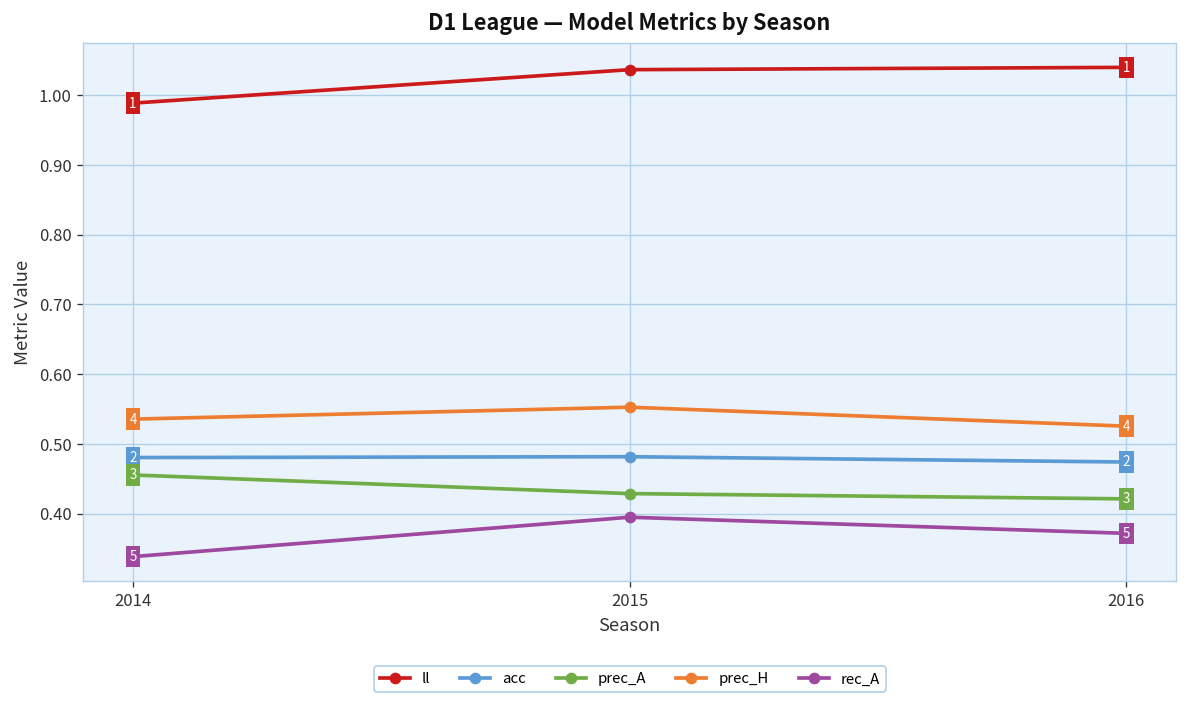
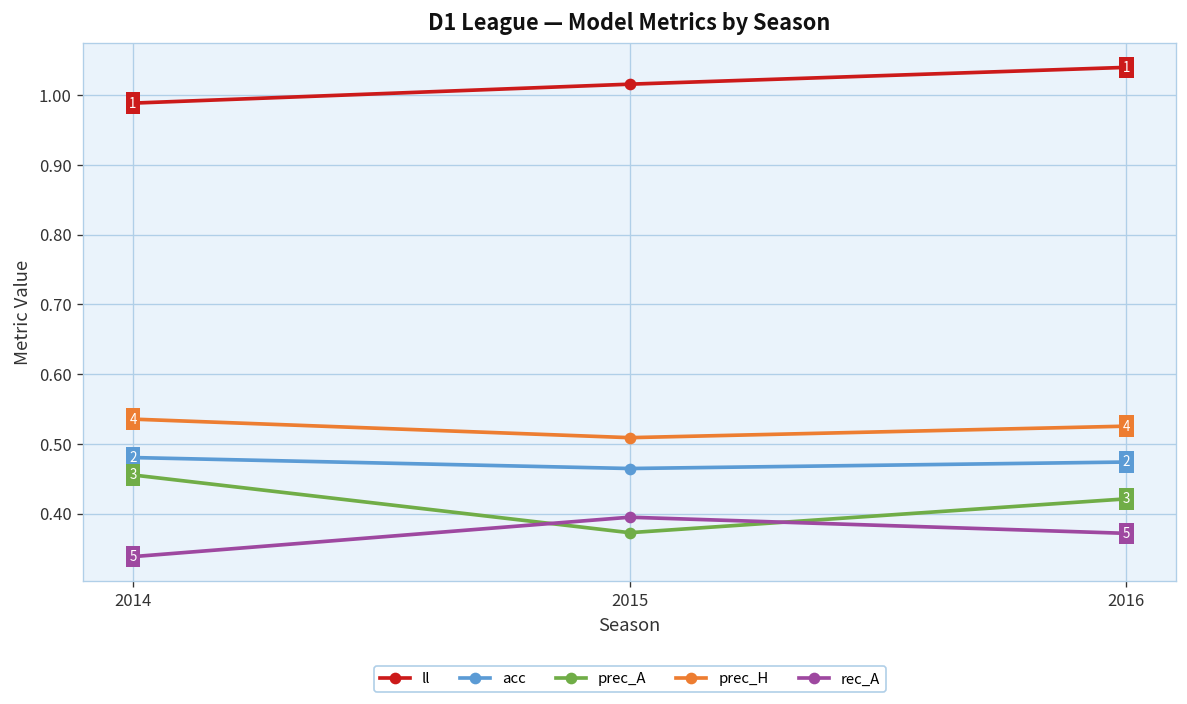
  {
    "ll": {
-     "2015": 1.04
+     "2015": 1.02
    },
    "acc": {
-     "2015": 0.48
+     "2015": 0.46
    },
    "prec_A": {
-     "2015": 0.43
+     "2015": 0.37
    },
    "prec_H": {
-     "2015": 0.55
+     "2015": 0.51
    },
    "rec_A": {
      "2015": 0.39
    }
  }
